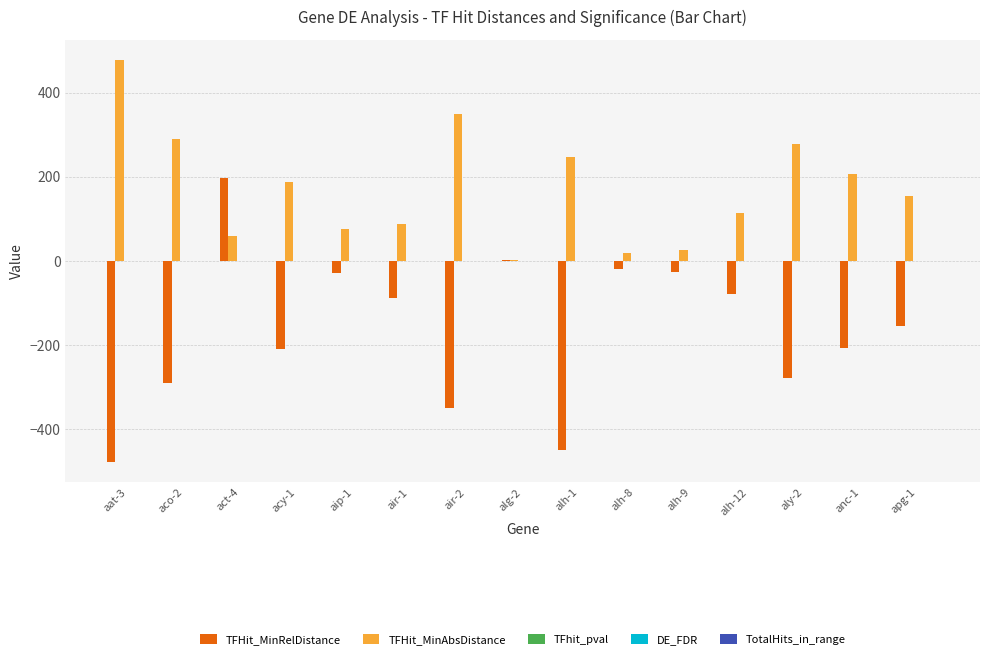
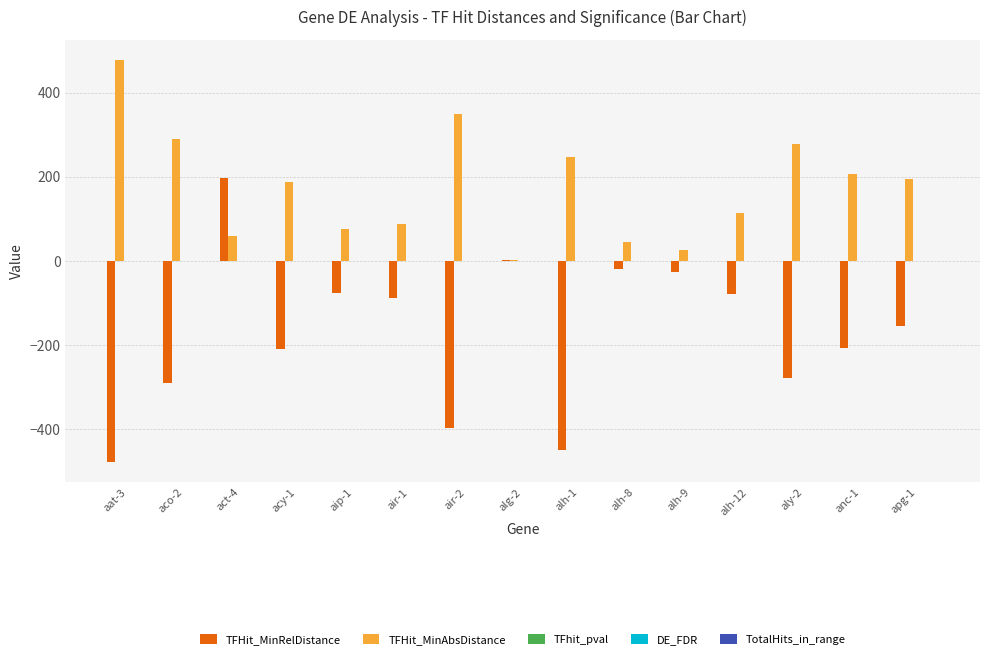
  {
    "TFHit_MinRelDistance": {
      "aat-3": -480,
      "aco-2": -290,
      "act-4": 200,
      "acy-1": -210,
-     "aip-1": -30,
+     "aip-1": -80,
      "air-1": -90,
-     "air-2": -350,
+     "air-2": -400,
      "alh-1": -450,
      "alh-8": -20,
      "alh-9": -30,
      "alh-12": -80,
      "aly-2": -280,
      "anc-1": -210,
      "apg-1": -160
    },
    "TFHit_MinAbsDistance": {
      "aat-3": 480,
      "aco-2": 290,
      "act-4": 60,
      "acy-1": 190,
      "aip-1": 80,
      "air-1": 90,
      "air-2": 350,
      "alh-1": 250,
-     "alh-8": 20,
+     "alh-8": 50,
      "alh-9": 30,
      "alh-12": 120,
      "aly-2": 280,
      "anc-1": 210,
-     "apg-1": 160
+     "apg-1": 200
    },
    "TFhit_pval": {
      "aco-2": 0,
      "act-4": 0,
      "acy-1": 0,
      "aip-1": 0,
      "air-2": 0,
      "alh-1": 0,
      "alh-8": 0,
      "alh-9": 0,
      "aly-2": 0,
      "apg-1": 0
    },
    "DE_FDR": {
      "aat-3": 0,
      "aco-2": 0,
      "act-4": 0,
      "acy-1": 0,
      "aip-1": 0,
      "air-1": 0,
      "air-2": 0,
      "alg-2": 0,
      "alh-1": 0,
      "alh-8": 0,
      "alh-9": 0,
      "aly-2": 0,
      "anc-1": 0,
      "apg-1": 0
    }
  }
